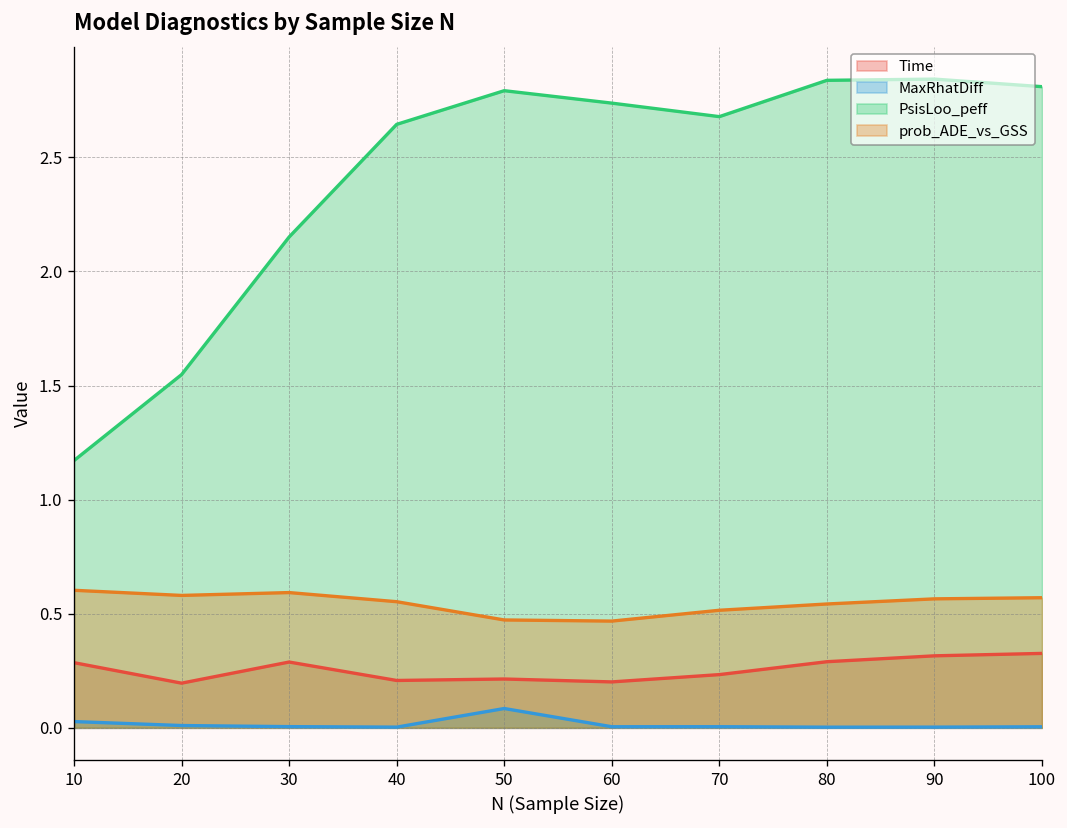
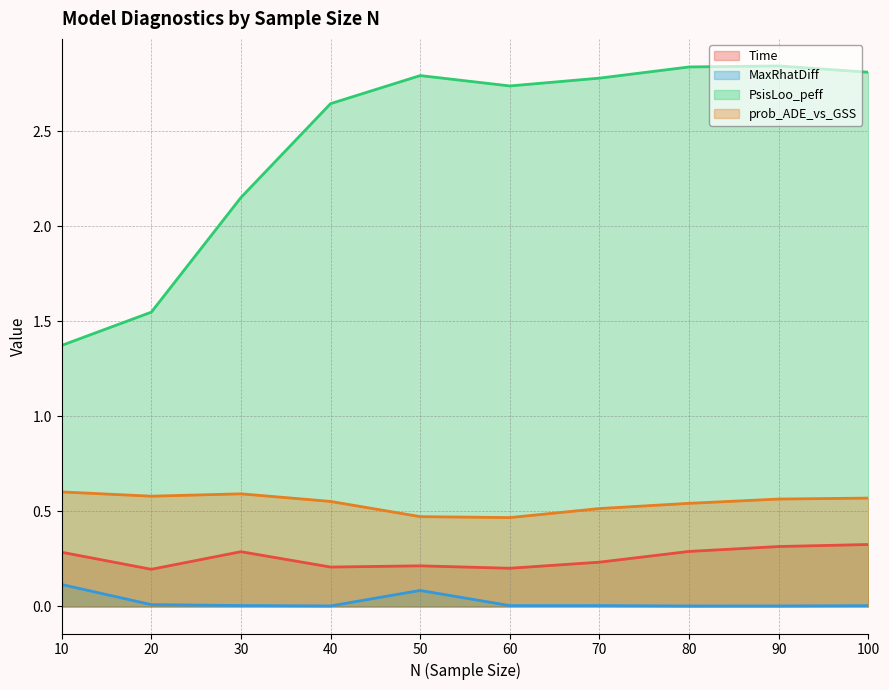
  {
    "MaxRhatDiff": {
-     "10": 0.03,
+     "10": 0.12,
      "20": 0.01,
      "30": 0.01,
      "40": 0.00,
      "50": 0.08,
      "60": 0.00,
      "70": 0.00,
      "80": 0.00,
      "90": 0.00,
      "100": 0.00
    },
    "PsisLoo_peff": {
-     "10": 1.17,
+     "10": 1.37,
      "20": 1.55,
      "30": 2.15,
      "40": 2.64,
      "50": 2.79,
      "60": 2.74,
-     "70": 2.68,
+     "70": 2.78,
      "80": 2.84,
      "100": 2.81
    }
  }
